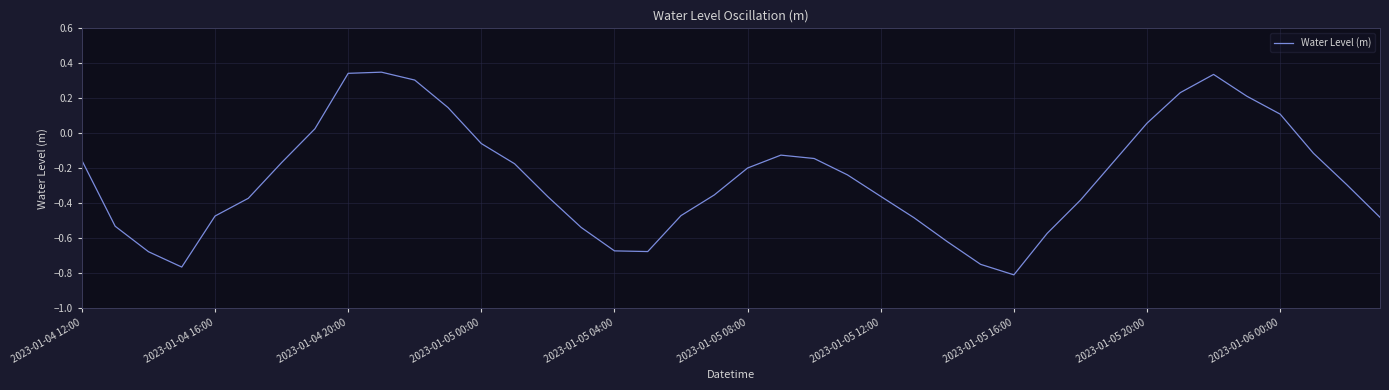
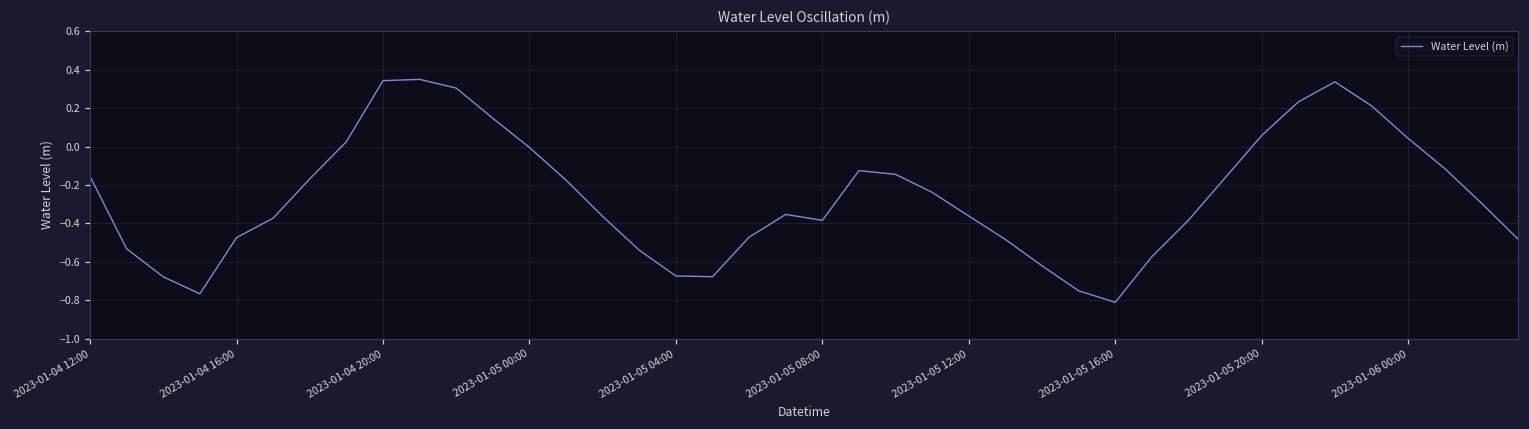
  {
    "2023-01-04 12:00": -0.16,
    "2023-01-04 16:00": -0.47,
    "2023-01-04 20:00": 0.34,
-   "2023-01-05 00:00": -0.06,
+   "2023-01-05 00:00": 0.00,
    "2023-01-05 04:00": -0.67,
-   "2023-01-05 08:00": -0.20,
+   "2023-01-05 08:00": -0.38,
    "2023-01-05 12:00": -0.36,
    "2023-01-05 16:00": -0.81,
    "2023-01-05 20:00": 0.06,
-   "2023-01-06 00:00": 0.11
+   "2023-01-06 00:00": 0.04
  }
